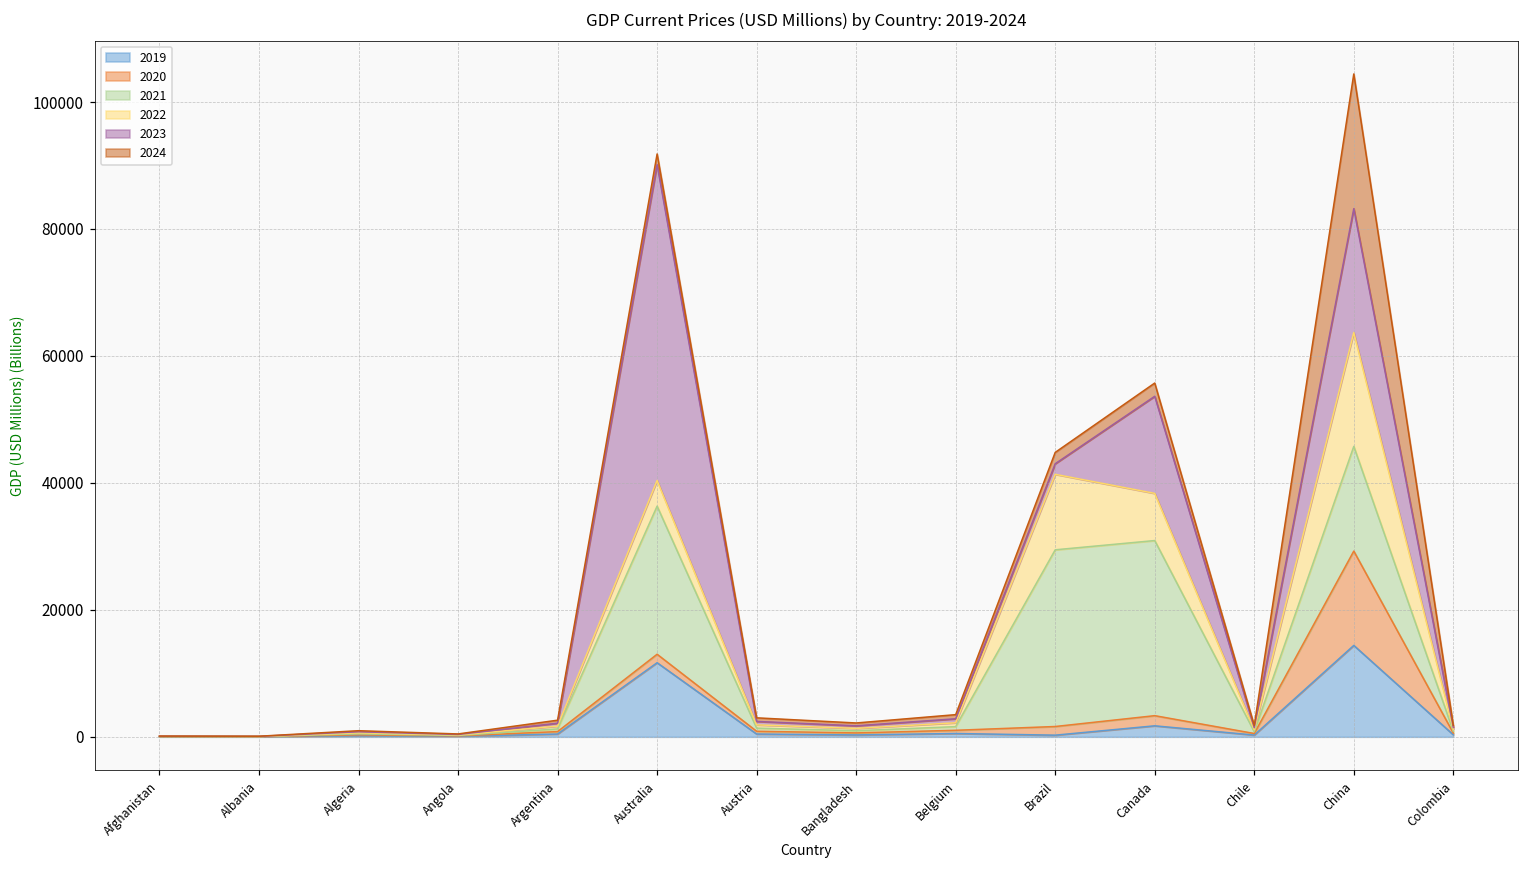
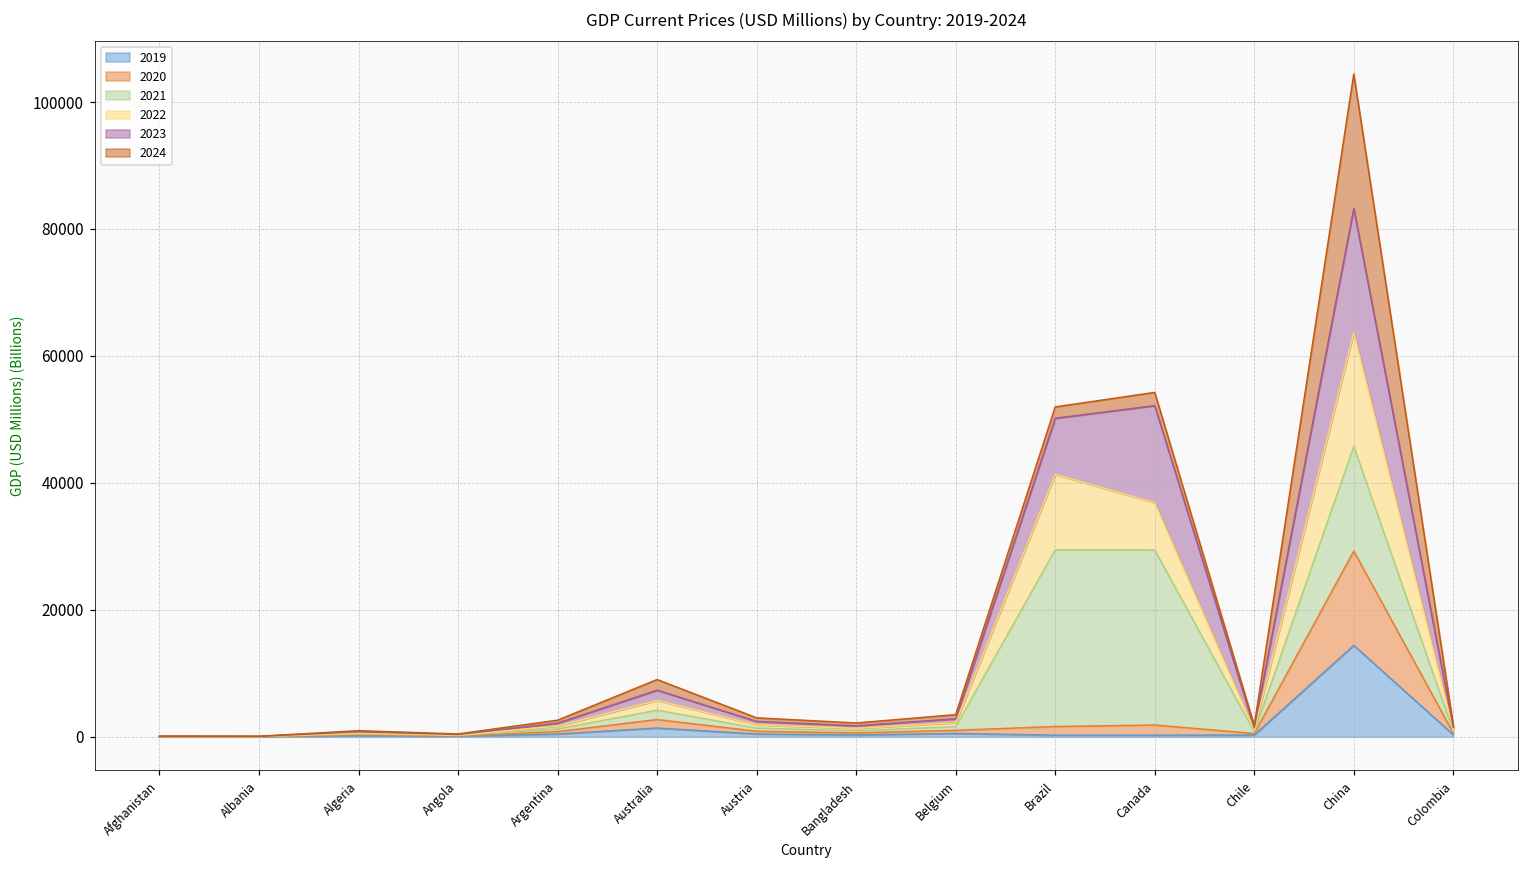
  {
    "2019": {
-     "Australia": 12000,
+     "Australia": 1000,
      "Belgium": 1000,
      "Brazil": 0,
-     "Canada": 2000,
+     "Canada": 0,
      "China": 14000
    },
    "2021": {
-     "Australia": 23000,
+     "Australia": 1000,
      "Austria": 0,
      "Belgium": 1000,
      "Brazil": 28000,
      "Canada": 28000,
      "China": 16000
    },
    "2022": {
      "Argentina": 0,
-     "Australia": 4000,
+     "Australia": 2000,
      "Austria": 1000,
      "Belgium": 1000,
      "Brazil": 12000,
      "Canada": 7000,
      "China": 18000
    },
    "2023": {
      "Argentina": 0,
-     "Australia": 50000,
+     "Australia": 2000,
      "Austria": 1000,
      "Belgium": 1000,
-     "Brazil": 2000,
+     "Brazil": 9000,
      "Canada": 15000,
      "China": 20000
    }
  }
